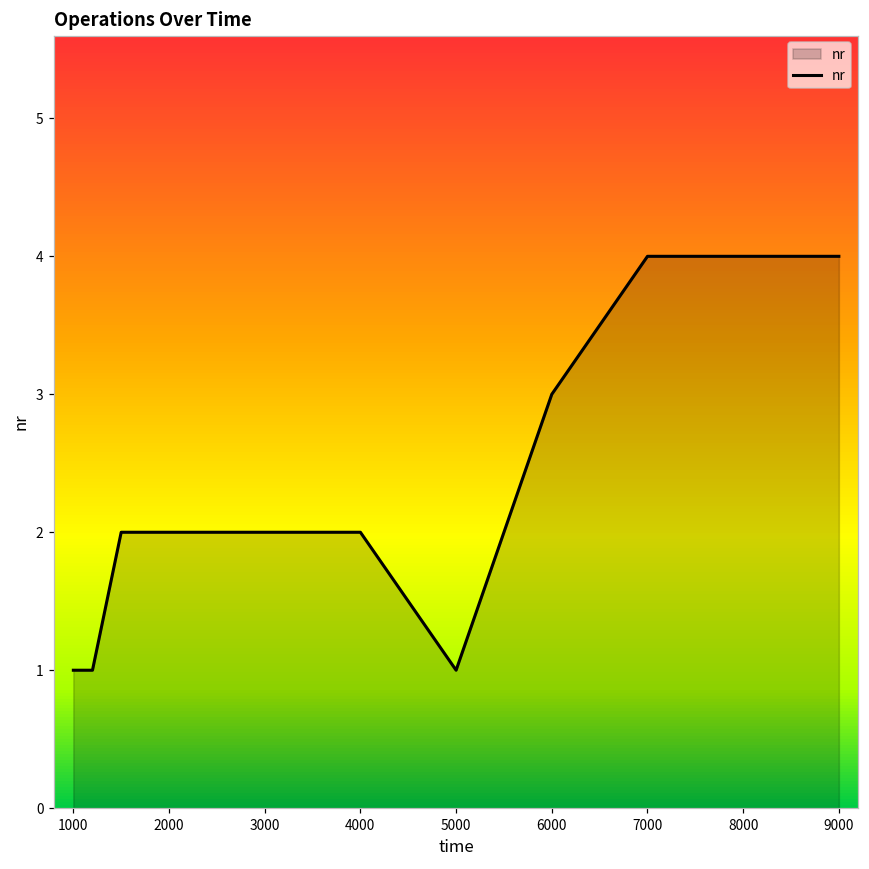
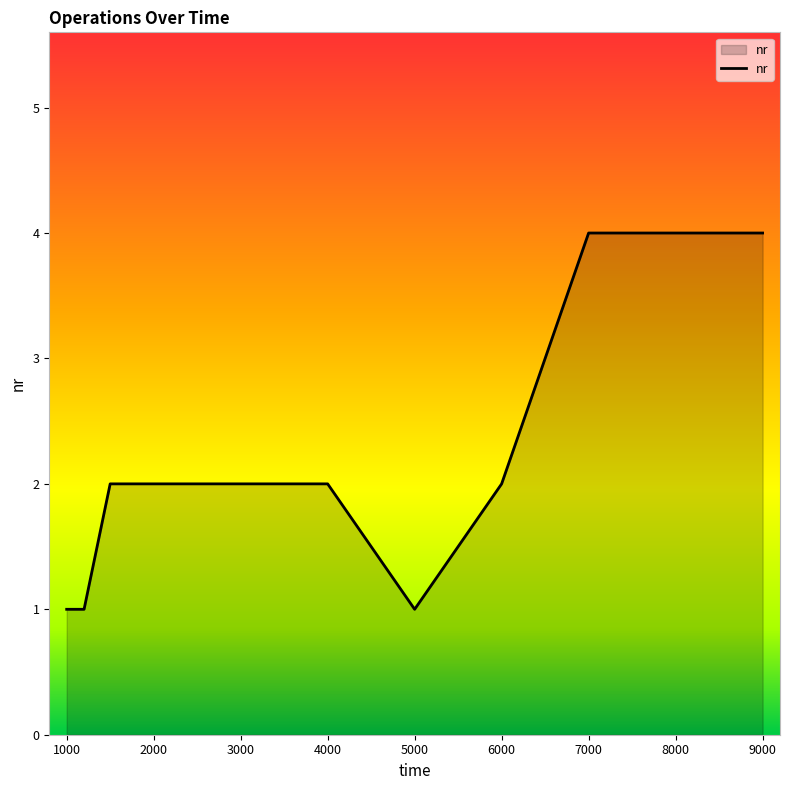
  {
    "1000": 1,
    "4000": 2,
    "5000": 1,
-   "6000": 3,
+   "6000": 2,
    "7000": 4,
    "8000": 4,
    "9000": 4
  }
